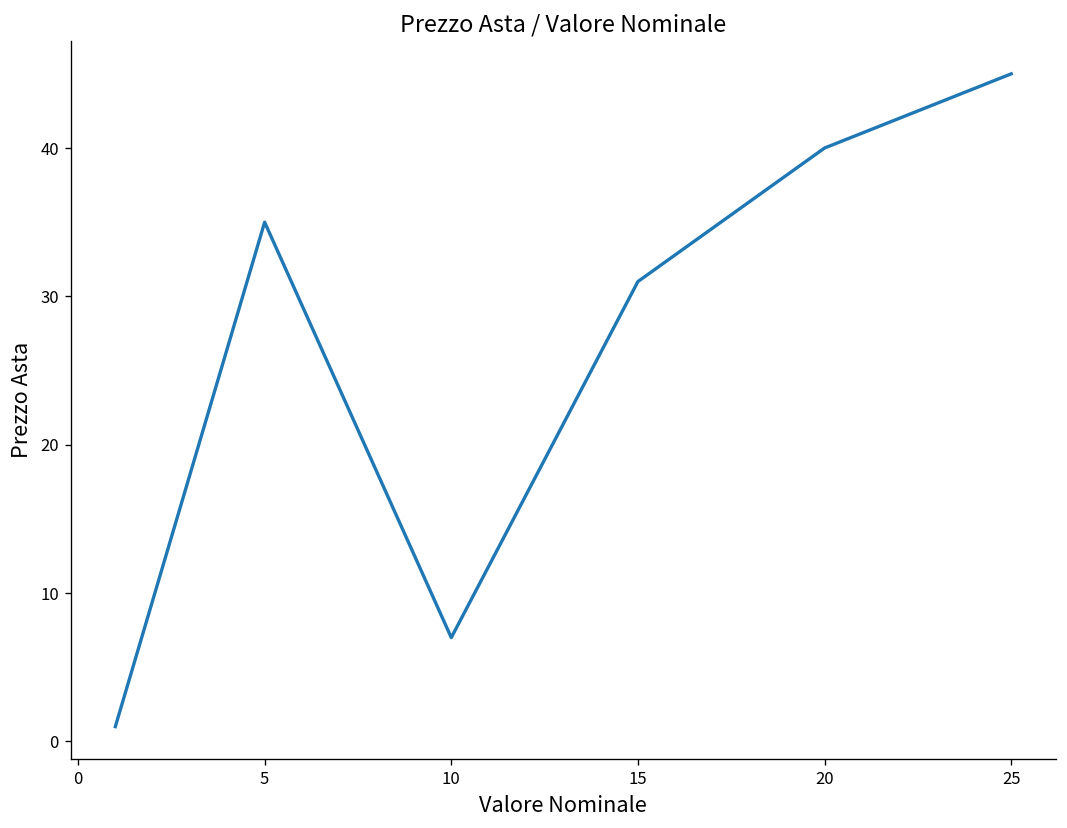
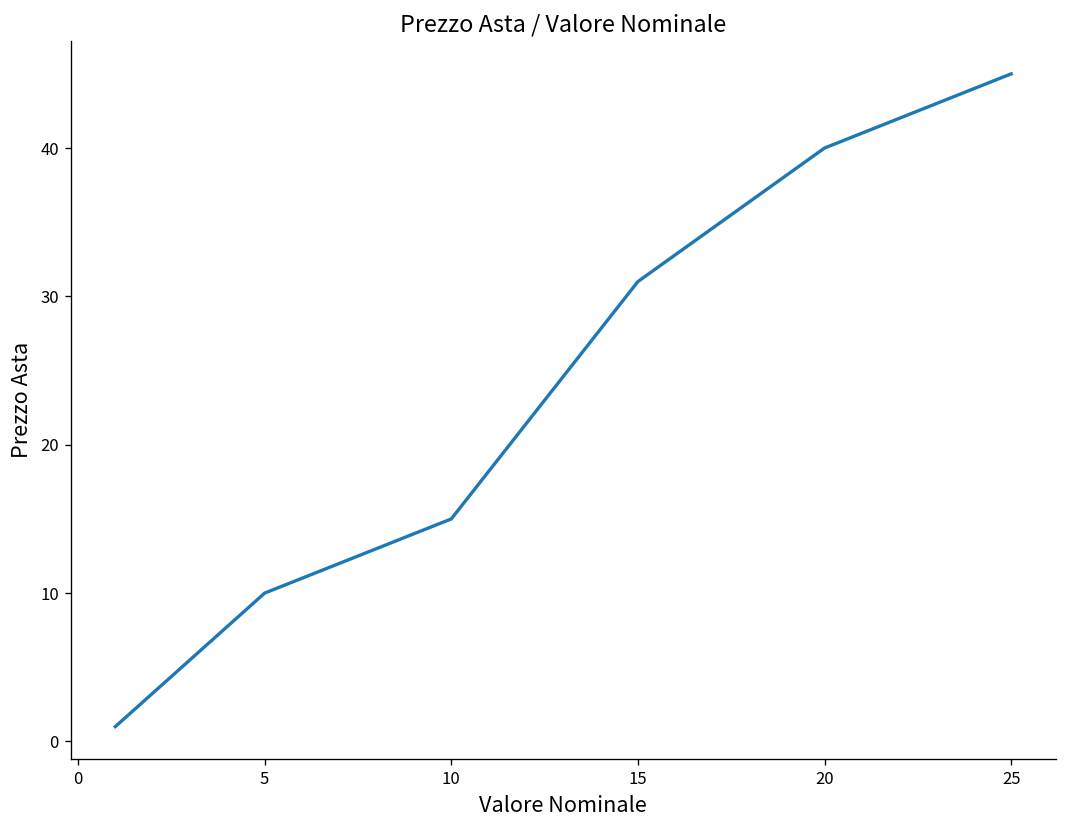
  {
-   "5": 35,
-   "10": 7,
+   "5": 10,
+   "10": 15,
    "15": 31,
    "20": 40,
    "25": 45
  }
